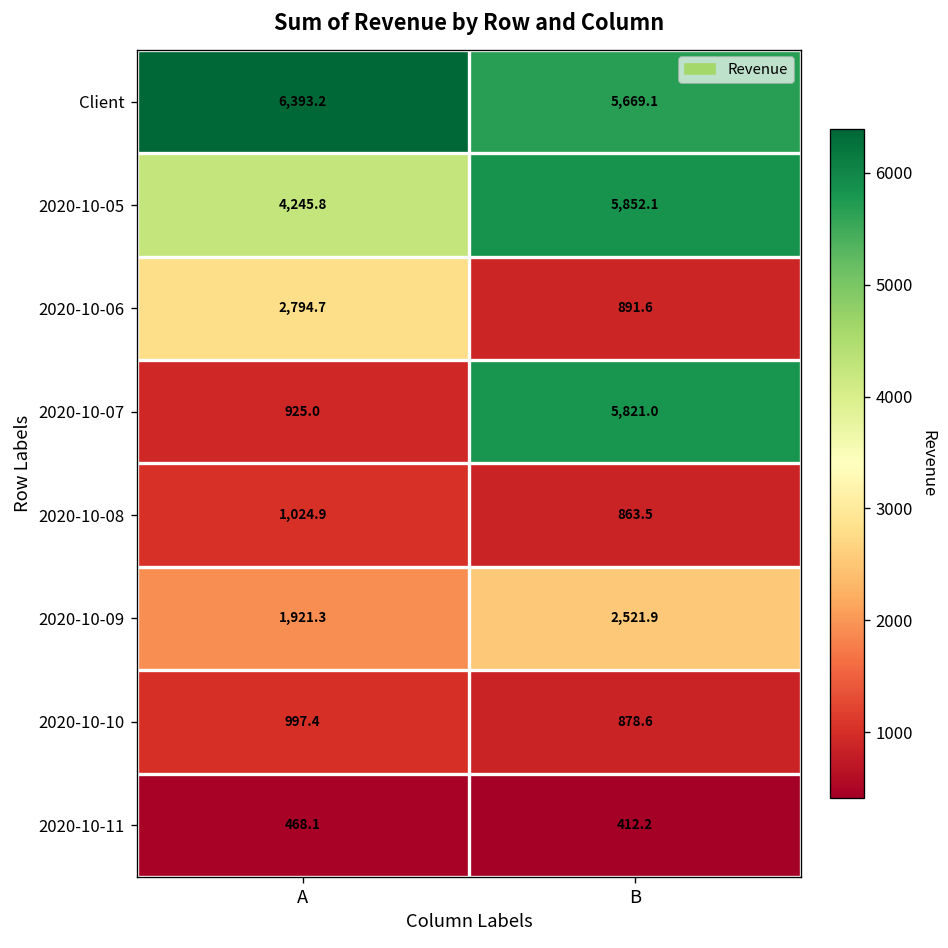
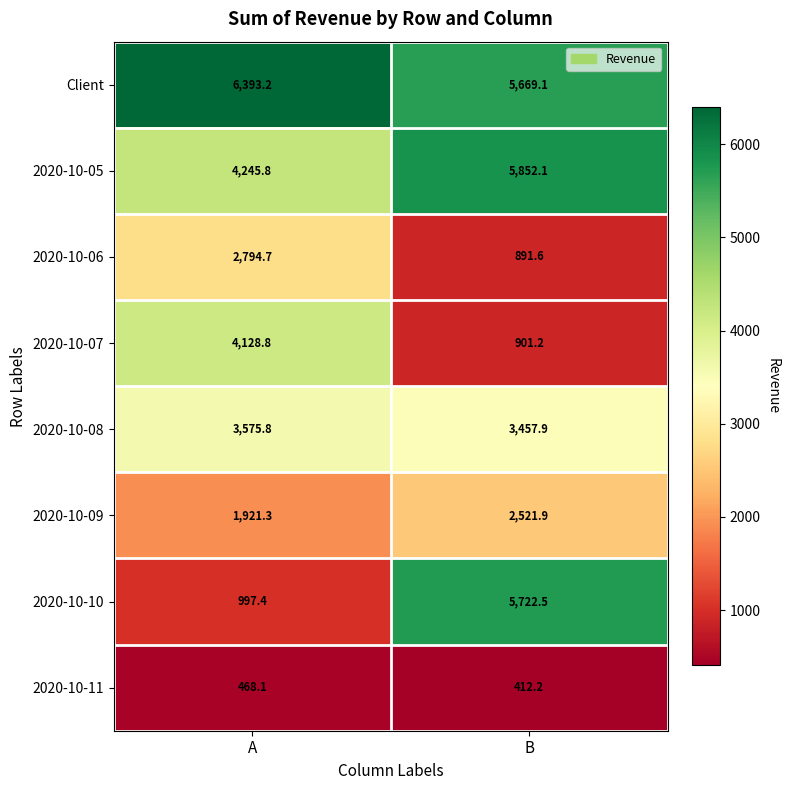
  {
    "Client": {
      "A": "6,393.2",
      "B": "5,669.1"
    },
    "2020-10-05": {
      "A": "4,245.8",
      "B": "5,852.1"
    },
    "2020-10-06": {
      "A": "2,794.7",
      "B": "891.6"
    },
    "2020-10-07": {
-     "A": "925.0",
-     "B": "5,821.0"
+     "A": "4,128.8",
+     "B": "901.2"
    },
    "2020-10-08": {
-     "A": "1,024.9",
-     "B": "863.5"
+     "A": "3,575.8",
+     "B": "3,457.9"
    },
    "2020-10-09": {
      "A": "1,921.3",
      "B": "2,521.9"
    },
    "2020-10-10": {
      "A": "997.4",
-     "B": "878.6"
+     "B": "5,722.5"
    },
    "2020-10-11": {
      "A": "468.1",
      "B": "412.2"
    }
  }
